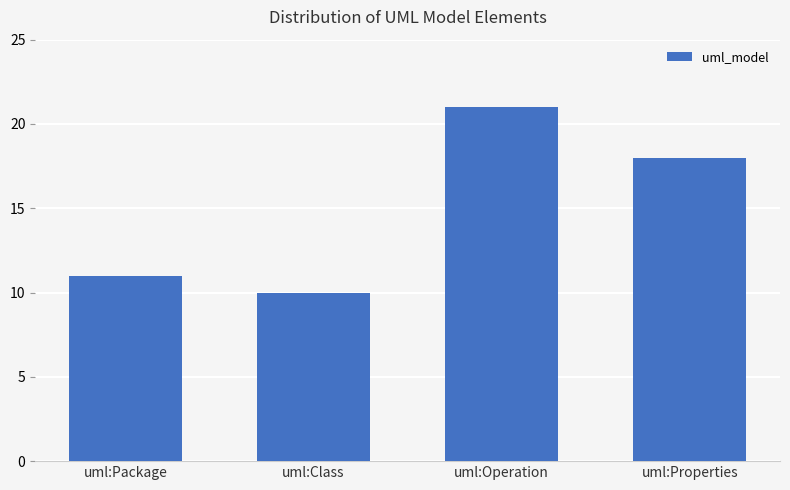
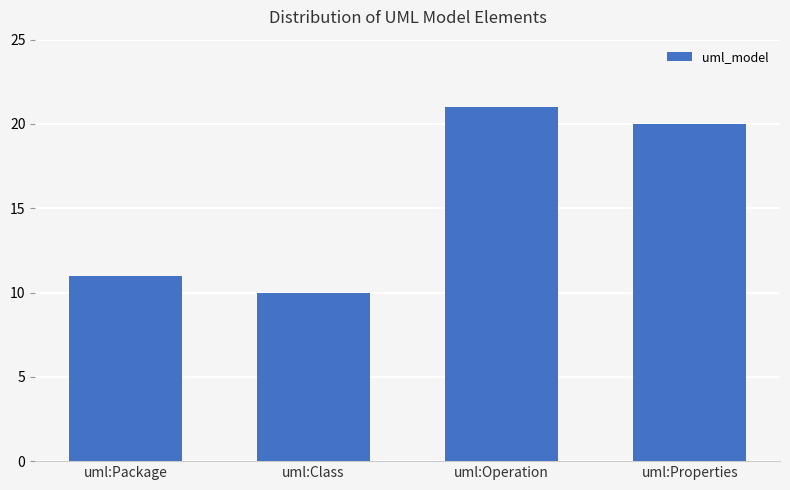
  {
    "uml:Package": 11,
    "uml:Class": 10,
    "uml:Operation": 21,
-   "uml:Properties": 18
+   "uml:Properties": 20
  }
